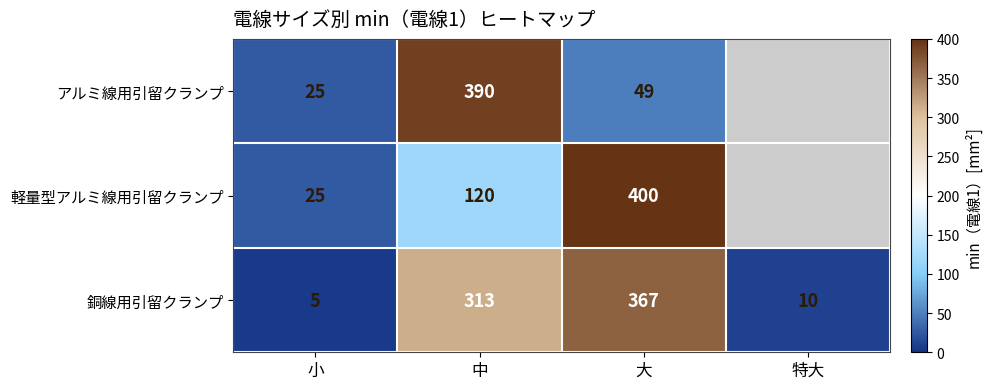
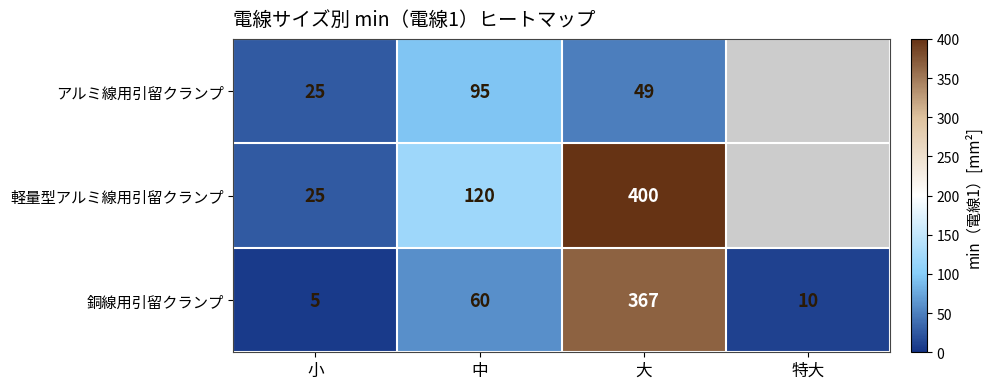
  {
    "アルミ線用引留クランプ": {
      "小": 25,
-     "中": 390,
+     "中": 95,
      "大": 49
    },
    "軽量型アルミ線用引留クランプ": {
      "小": 25,
      "中": 120,
      "大": 400
    },
    "銅線用引留クランプ": {
      "小": 5,
-     "中": 313,
+     "中": 60,
      "大": 367,
      "特大": 10
    }
  }
